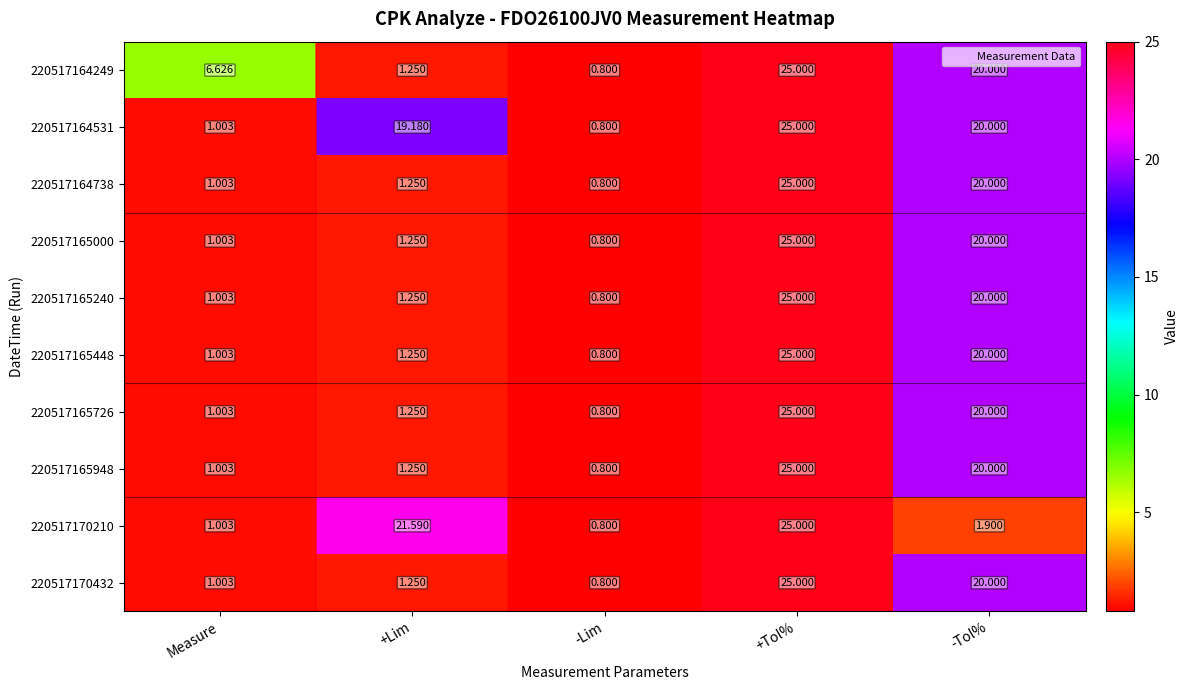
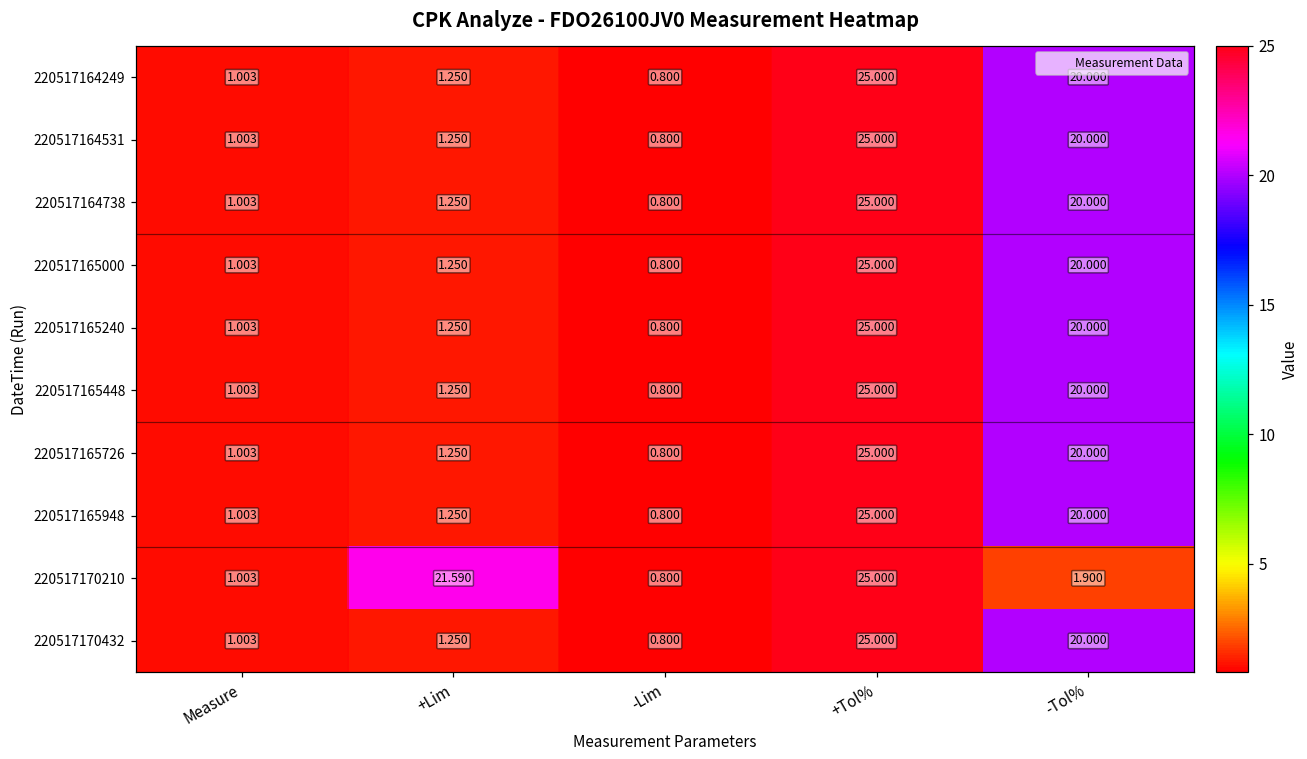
  {
    "220517164249": {
-     "Measure": 6.626
+     "Measure": 1.003
    },
    "220517164531": {
-     "+Lim": 19.180
+     "+Lim": 1.250
    }
  }
